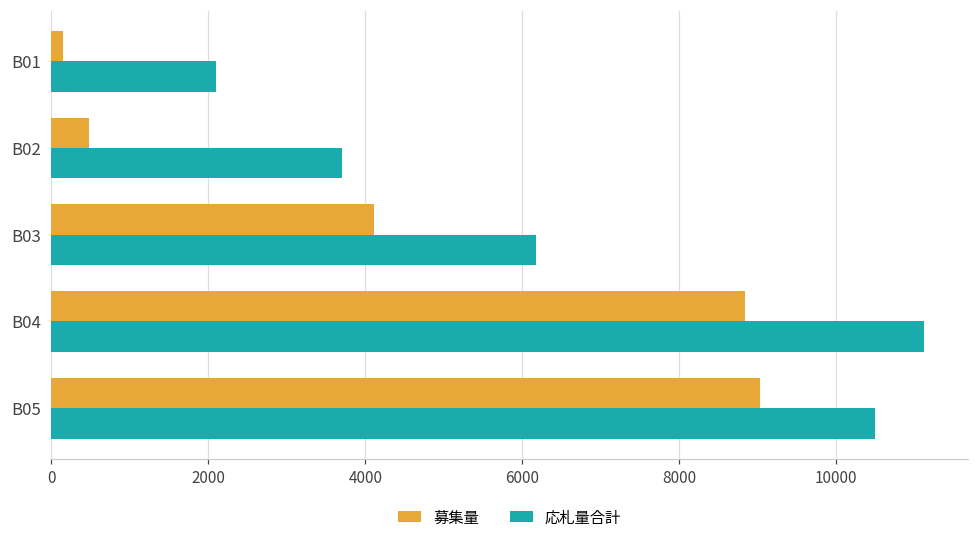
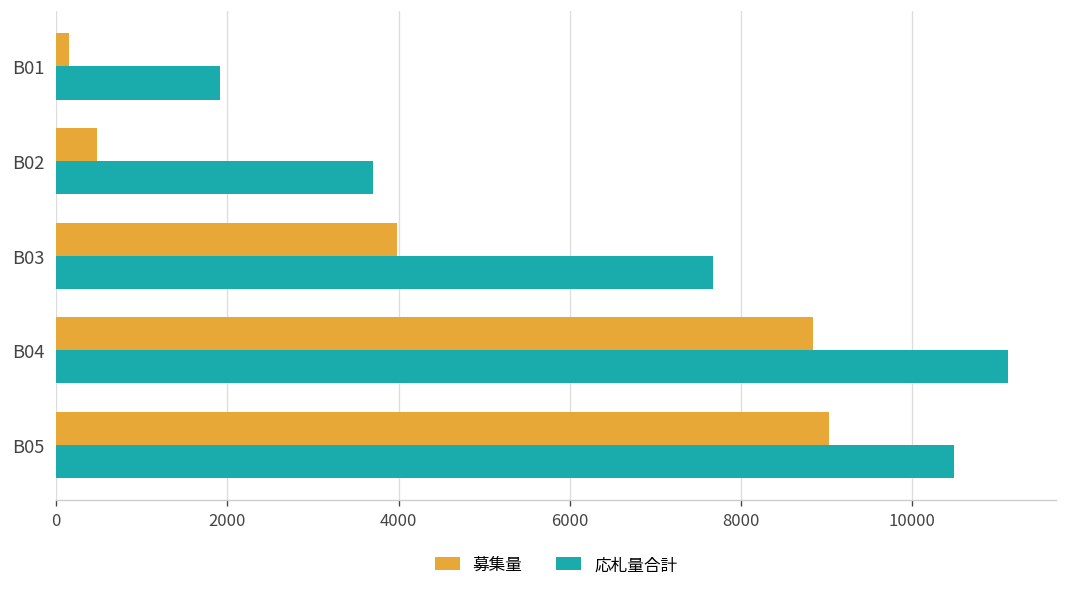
  {
    "募集量": {
      "B01": 200,
      "B02": 500,
-     "B03": 4100,
+     "B03": 4000,
      "B04": 8800,
      "B05": 9000
    },
    "応札量合計": {
-     "B01": 2100,
+     "B01": 1900,
      "B02": 3700,
-     "B03": 6200,
+     "B03": 7700,
      "B04": 11100,
      "B05": 10500
    }
  }
